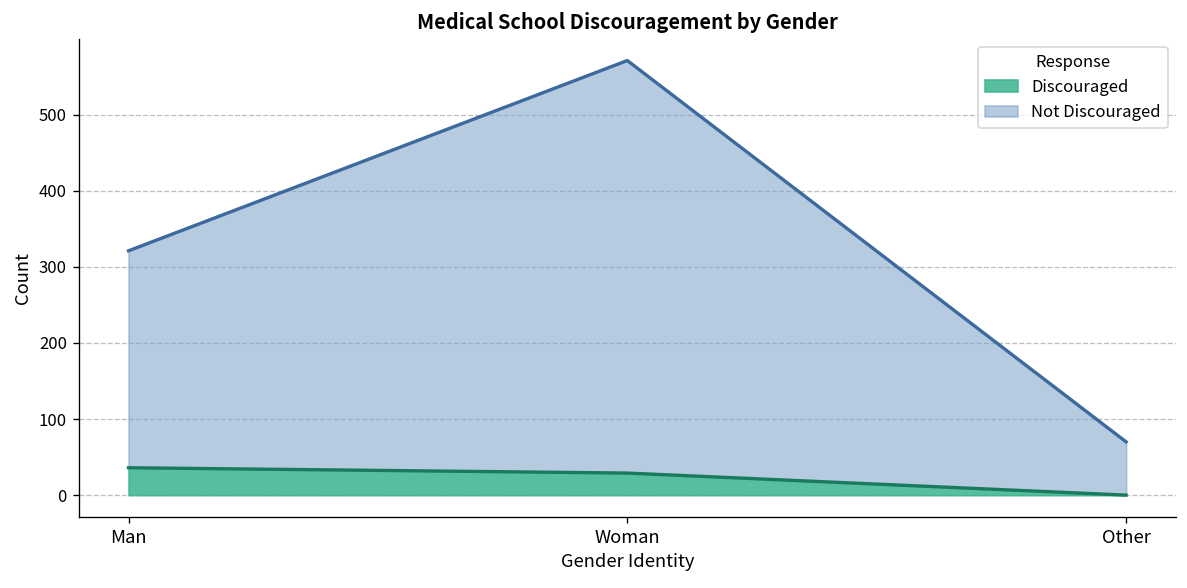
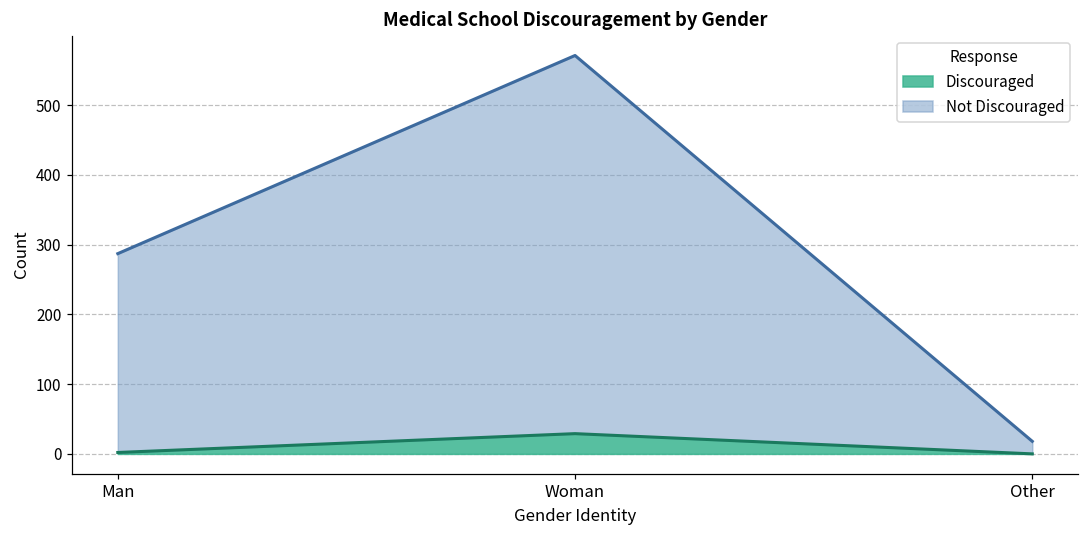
  {
    "Discouraged": {
-     "Man": 40,
+     "Man": 0,
      "Woman": 30,
      "Other": 0
    },
    "Not Discouraged": {
      "Man": 290,
      "Woman": 540,
-     "Other": 70
+     "Other": 20
    }
  }
